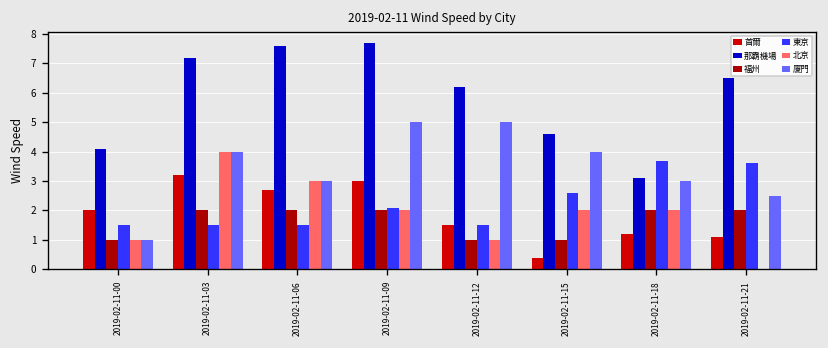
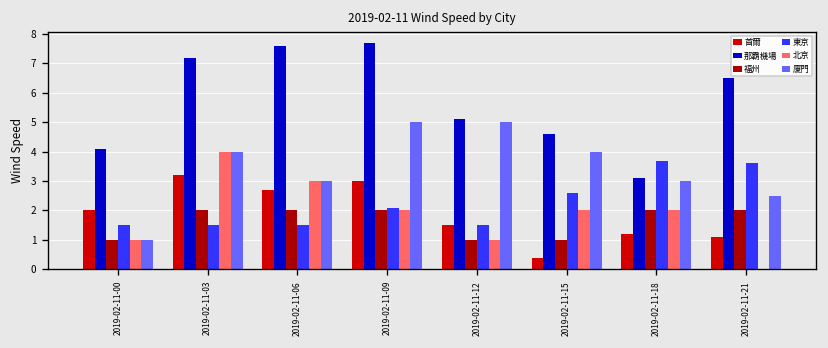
  {
    "那霸機場": {
      "2019-02-11-00": 4.1,
      "2019-02-11-03": 7.2,
      "2019-02-11-06": 7.6,
      "2019-02-11-09": 7.7,
-     "2019-02-11-12": 6.2,
+     "2019-02-11-12": 5.1,
      "2019-02-11-15": 4.6,
      "2019-02-11-18": 3.1,
      "2019-02-11-21": 6.5
    },
    "東京": {
      "2019-02-11-00": 1.5,
      "2019-02-11-03": 1.5,
      "2019-02-11-06": 1.5,
      "2019-02-11-09": 2.1,
      "2019-02-11-12": 1.5,
      "2019-02-11-15": 2.6,
      "2019-02-11-18": 3.7,
      "2019-02-11-21": 3.6
    },
    "北京": {
      "2019-02-11-00": 1.0,
      "2019-02-11-03": 4.0,
      "2019-02-11-06": 3.0,
      "2019-02-11-09": 2.0,
      "2019-02-11-12": 1.0,
      "2019-02-11-15": 2.0,
      "2019-02-11-18": 2.0,
      "2019-02-11-21": 0.0
    },
    "廈門": {
      "2019-02-11-00": 1.0,
      "2019-02-11-03": 4.0,
      "2019-02-11-06": 3.0,
      "2019-02-11-09": 5.0,
      "2019-02-11-12": 5.0,
      "2019-02-11-15": 4.0,
      "2019-02-11-18": 3.0,
      "2019-02-11-21": 2.5
    }
  }
